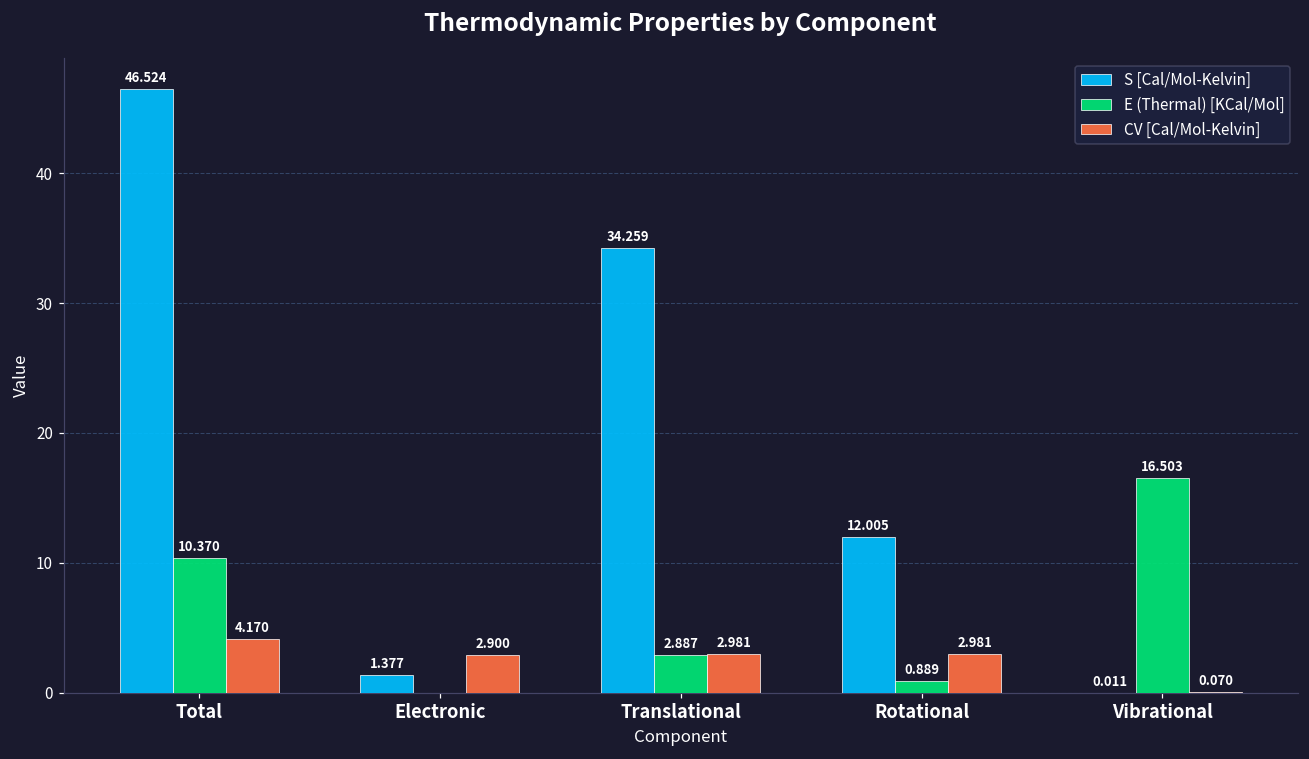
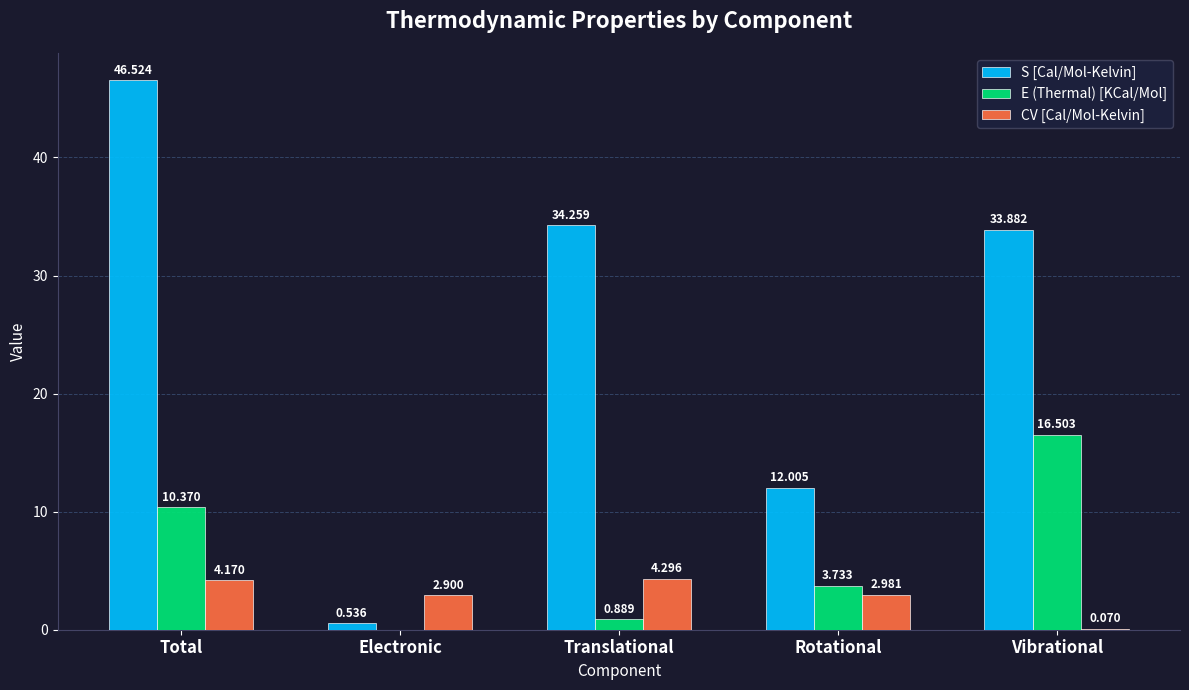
  {
    "S [Cal/Mol-Kelvin]": {
      "Total": 46.524,
-     "Electronic": 1.377,
+     "Electronic": 0.536,
      "Translational": 34.259,
      "Rotational": 12.005,
-     "Vibrational": 0.011
+     "Vibrational": 33.882
    },
    "E (Thermal) [KCal/Mol]": {
      "Total": 10.370,
-     "Translational": 2.887,
-     "Rotational": 0.889,
+     "Translational": 0.889,
+     "Rotational": 3.733,
      "Vibrational": 16.503
    },
    "CV [Cal/Mol-Kelvin]": {
      "Total": 4.170,
      "Electronic": 2.900,
-     "Translational": 2.981,
+     "Translational": 4.296,
      "Rotational": 2.981,
      "Vibrational": 0.070
    }
  }
